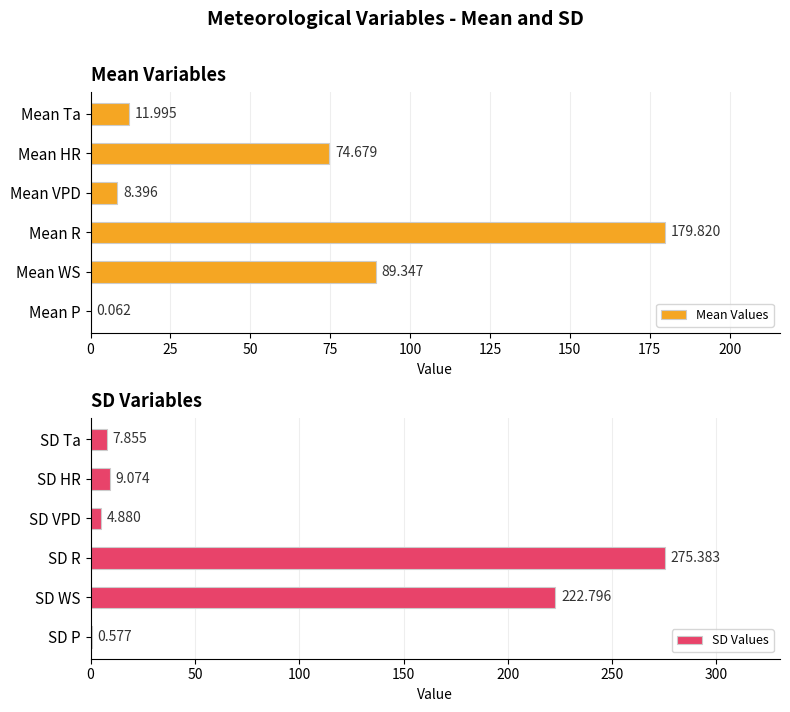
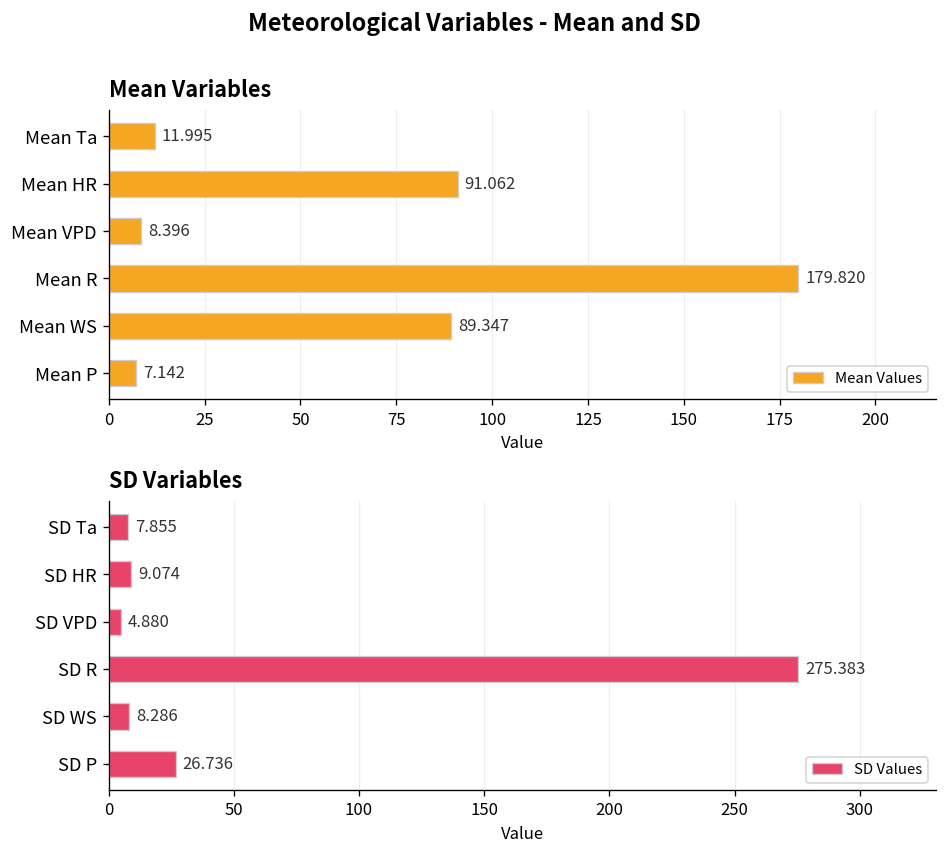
  {
    "Mean Variables": {
      "Mean Ta": 11.995,
-     "Mean HR": 74.679,
+     "Mean HR": 91.062,
      "Mean VPD": 8.396,
      "Mean R": 179.820,
      "Mean WS": 89.347,
-     "Mean P": 0.062
+     "Mean P": 7.142
    },
    "SD Variables": {
      "SD Ta": 7.855,
      "SD HR": 9.074,
      "SD VPD": 4.880,
      "SD R": 275.383,
-     "SD WS": 222.796,
-     "SD P": 0.577
+     "SD WS": 8.286,
+     "SD P": 26.736
    }
  }
